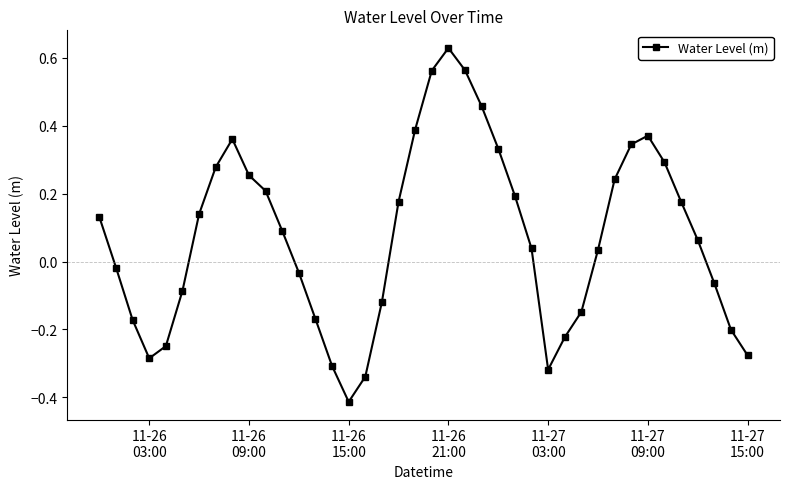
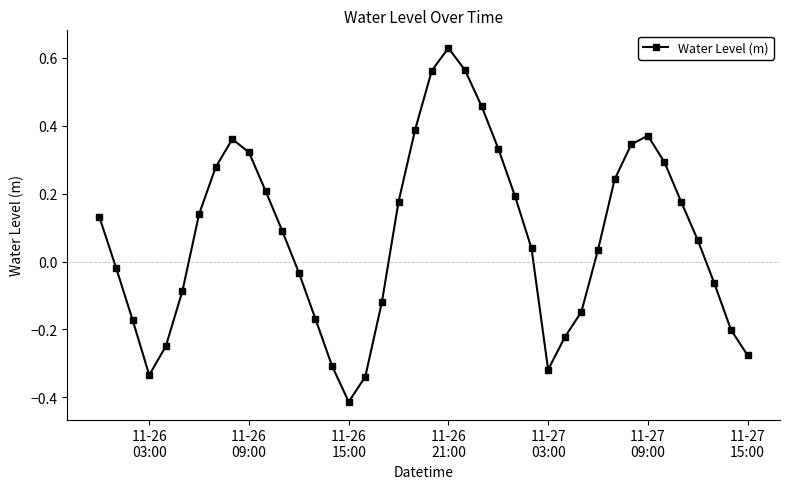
  {
-   "11-26 03:00": -0.28,
-   "11-26 09:00": 0.25,
+   "11-26 03:00": -0.33,
+   "11-26 09:00": 0.32,
    "11-26 15:00": -0.41,
    "11-26 21:00": 0.63,
    "11-27 03:00": -0.32,
    "11-27 09:00": 0.37,
    "11-27 15:00": -0.28
  }
